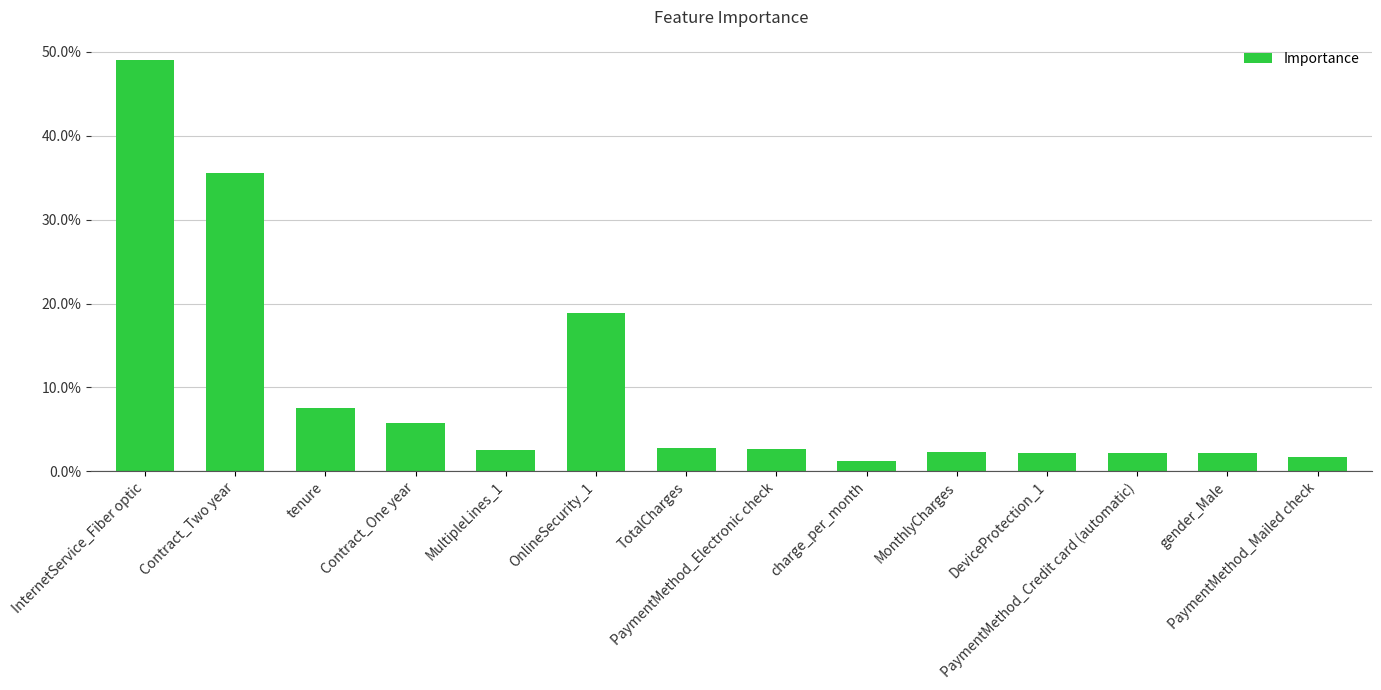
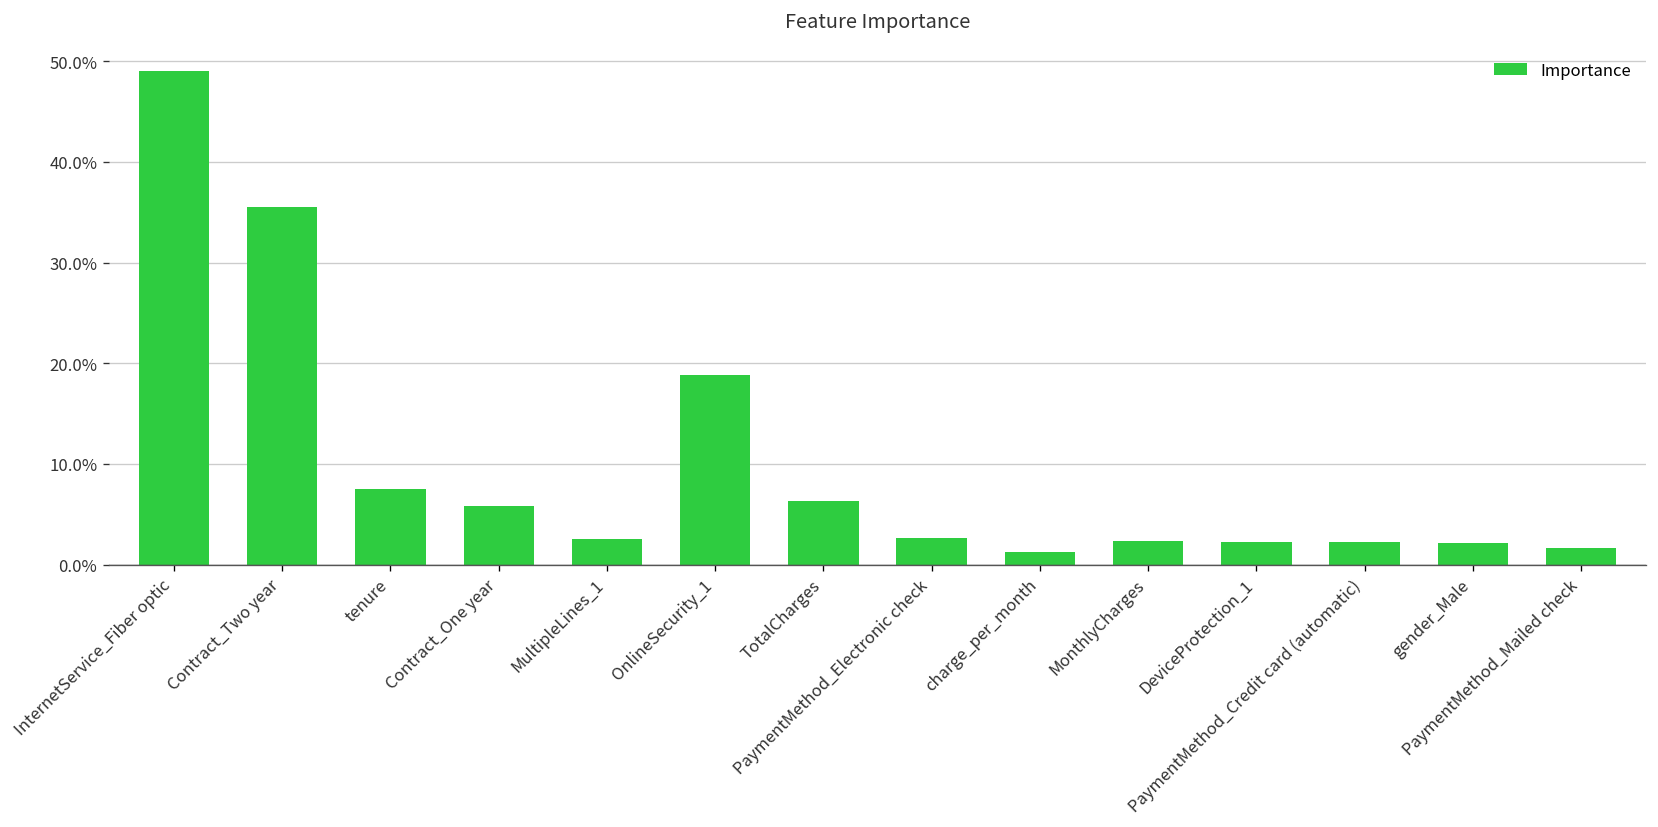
  {
    "InternetService_Fiber optic": "49%",
    "Contract_Two year": "36%",
    "tenure": "7%",
    "Contract_One year": "6%",
    "MultipleLines_1": "3%",
    "OnlineSecurity_1": "19%",
-   "TotalCharges": "3%",
+   "TotalCharges": "6%",
    "PaymentMethod_Electronic check": "3%",
    "charge_per_month": "1%",
    "MonthlyCharges": "2%",
    "DeviceProtection_1": "2%",
    "PaymentMethod_Credit card (automatic)": "2%",
    "gender_Male": "2%",
    "PaymentMethod_Mailed check": "2%"
  }
